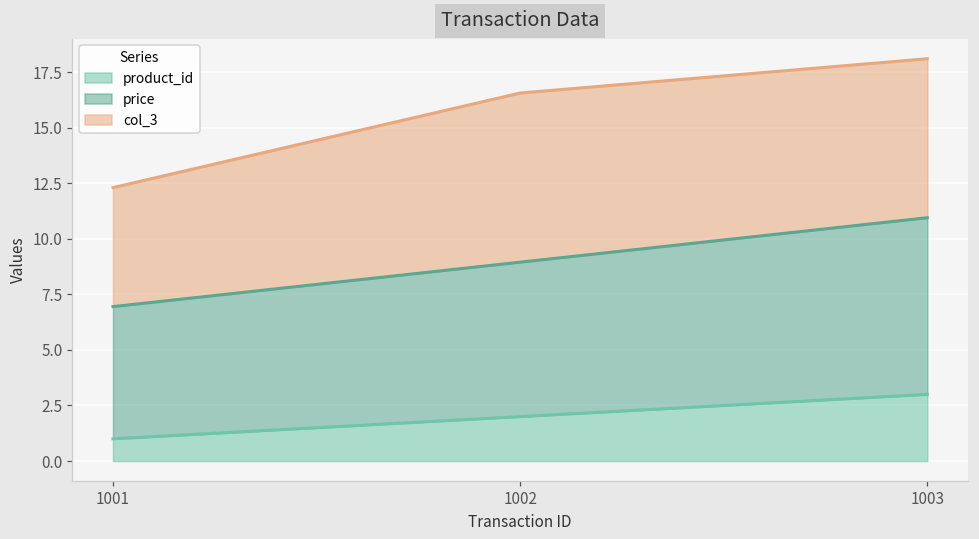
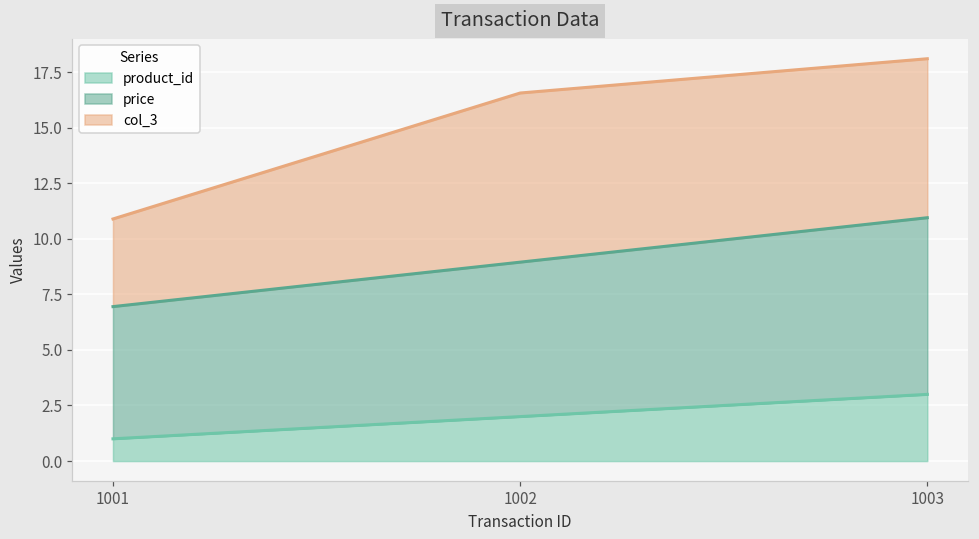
  {
    "col_3": {
-     "1001": 5.4,
+     "1001": 3.9,
      "1002": 7.6,
      "1003": 7.2
    }
  }
